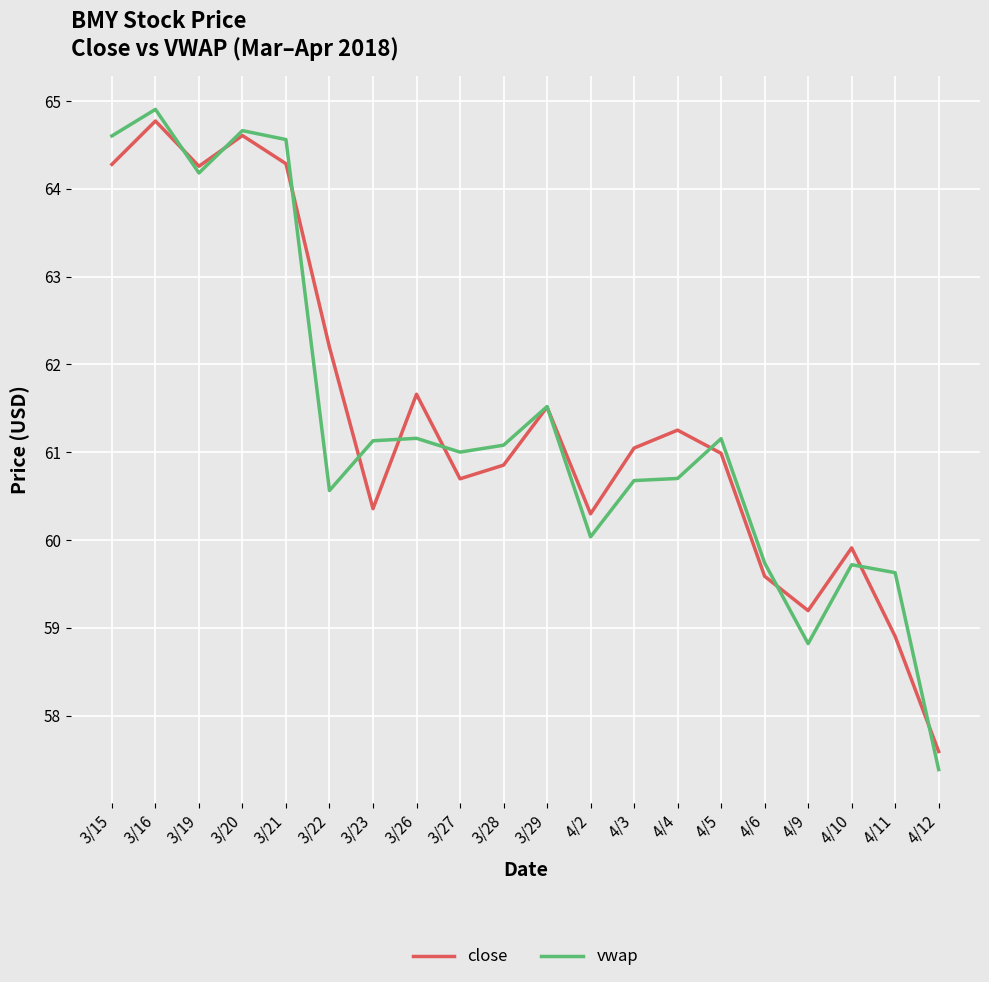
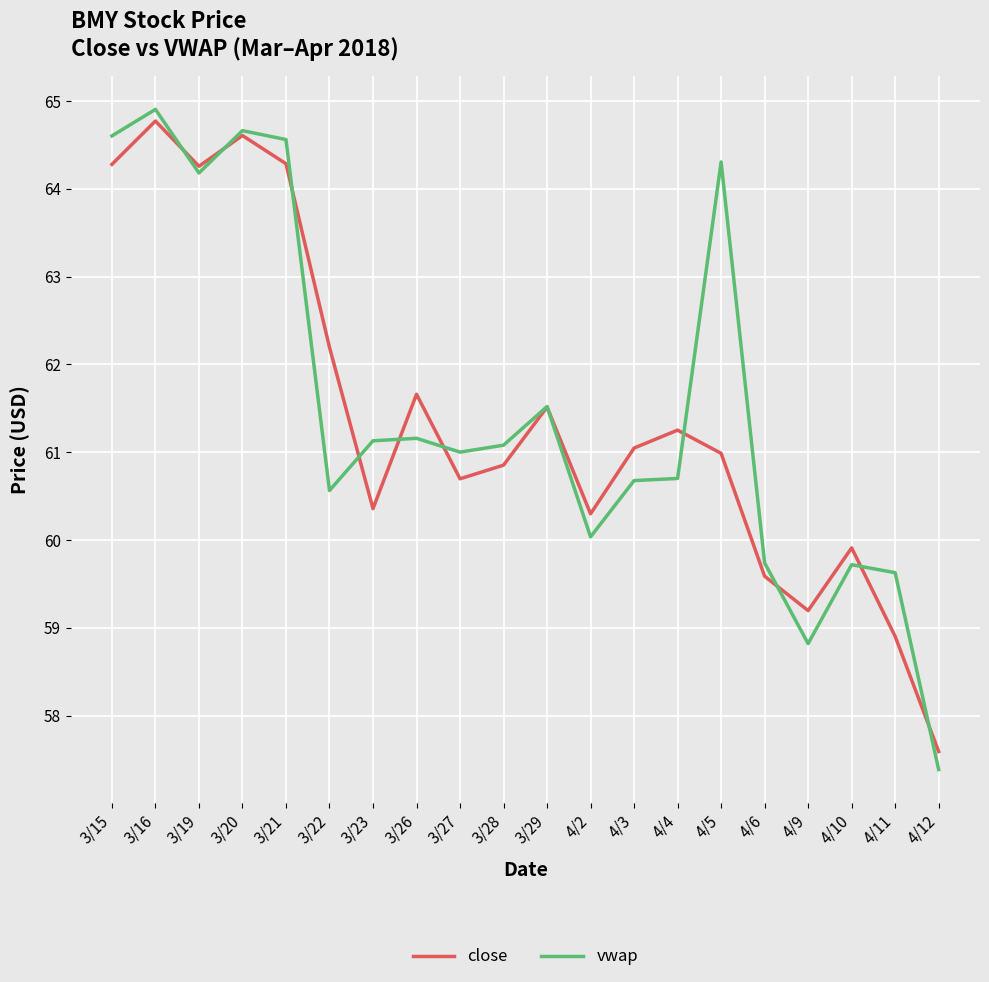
  {
    "close": {
      "3/15": 64.3,
      "3/16": 64.8,
      "3/19": 64.3,
      "3/20": 64.6,
      "3/21": 64.3,
      "3/22": 62.2,
      "3/23": 60.4,
      "3/26": 61.7,
      "3/27": 60.7,
      "3/28": 60.9,
      "4/2": 60.3,
      "4/3": 61.0,
      "4/4": 61.3,
      "4/5": 61.0,
      "4/6": 59.6,
      "4/9": 59.2,
      "4/10": 59.9,
      "4/11": 58.9,
      "4/12": 57.6
    },
    "vwap": {
      "3/15": 64.6,
      "3/16": 64.9,
      "3/19": 64.2,
      "3/20": 64.7,
      "3/21": 64.6,
      "3/22": 60.6,
      "3/23": 61.1,
      "3/26": 61.2,
      "3/27": 61.0,
      "3/28": 61.1,
      "4/2": 60.0,
      "4/3": 60.7,
      "4/4": 60.7,
-     "4/5": 61.2,
+     "4/5": 64.3,
      "4/6": 59.7,
      "4/9": 58.8,
      "4/10": 59.7,
      "4/11": 59.6,
      "4/12": 57.4
    }
  }
